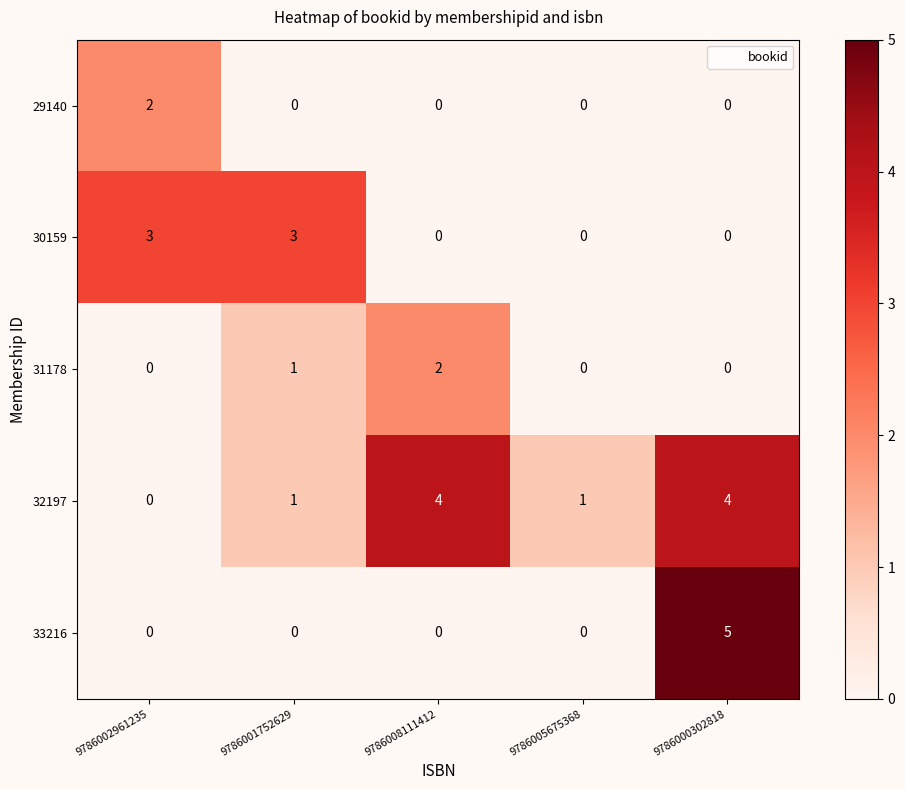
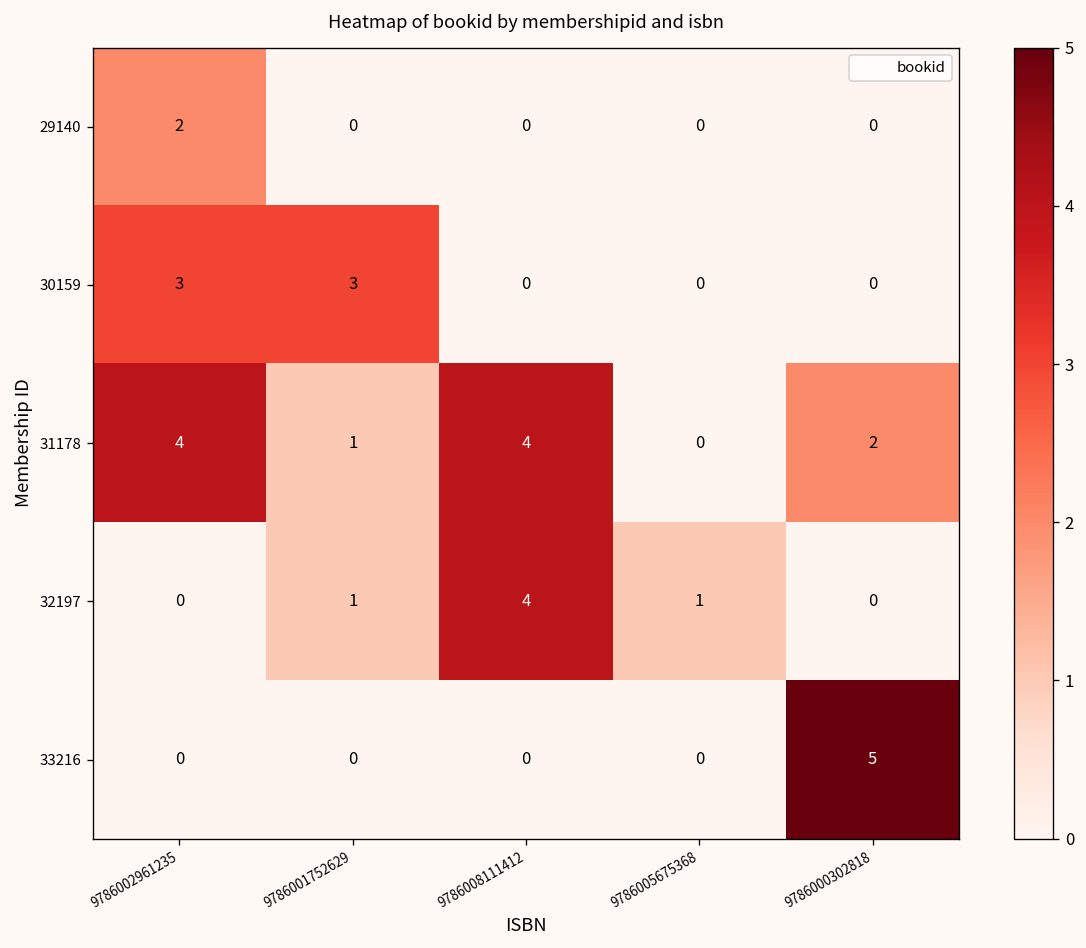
  {
    "29140": {
      "9786002961235": 2,
      "9786001752629": 0,
      "9786008111412": 0,
      "9786005675368": 0,
      "9786000302818": 0
    },
    "30159": {
      "9786002961235": 3,
      "9786001752629": 3,
      "9786008111412": 0,
      "9786005675368": 0,
      "9786000302818": 0
    },
    "31178": {
-     "9786002961235": 0,
+     "9786002961235": 4,
      "9786001752629": 1,
-     "9786008111412": 2,
+     "9786008111412": 4,
      "9786005675368": 0,
-     "9786000302818": 0
+     "9786000302818": 2
    },
    "32197": {
      "9786002961235": 0,
      "9786001752629": 1,
      "9786008111412": 4,
      "9786005675368": 1,
-     "9786000302818": 4
+     "9786000302818": 0
    },
    "33216": {
      "9786002961235": 0,
      "9786001752629": 0,
      "9786008111412": 0,
      "9786005675368": 0,
      "9786000302818": 5
    }
  }
